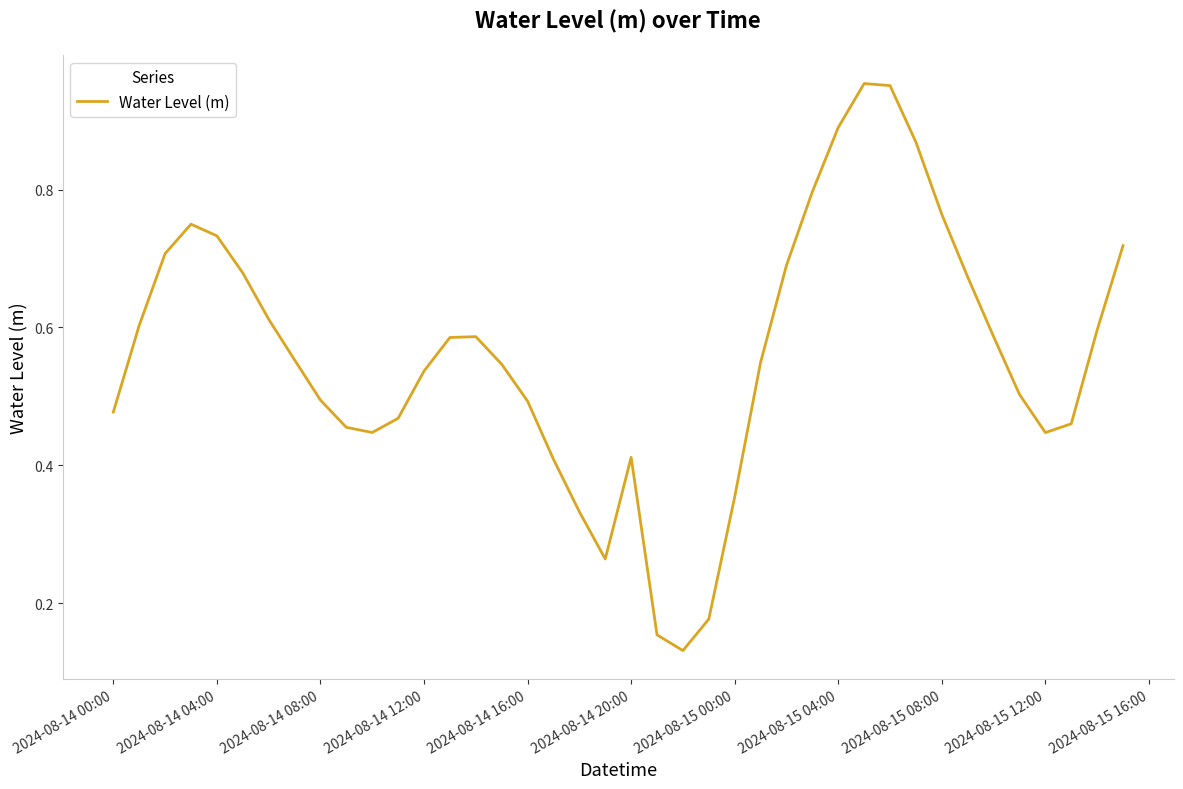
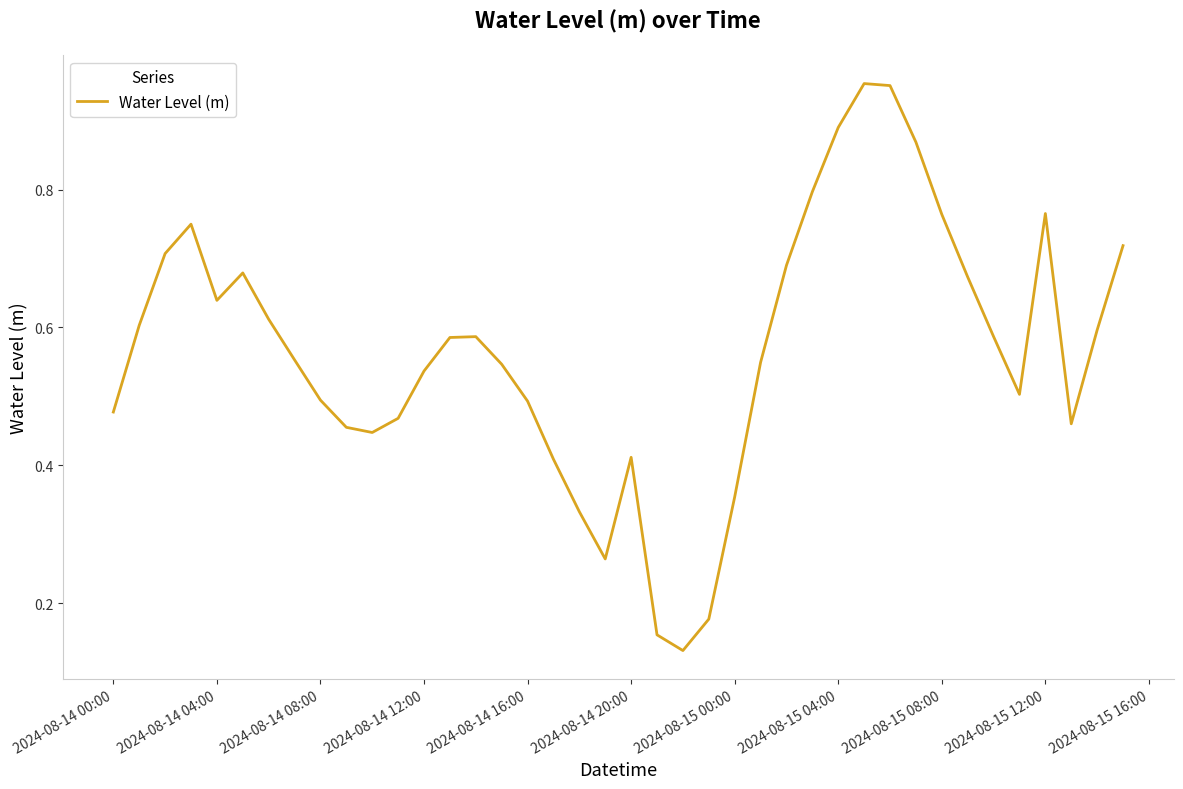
  {
    "2024-08-14 00:00": 0.48,
-   "2024-08-14 04:00": 0.73,
+   "2024-08-14 04:00": 0.64,
    "2024-08-14 08:00": 0.49,
    "2024-08-14 12:00": 0.54,
    "2024-08-14 16:00": 0.49,
    "2024-08-14 20:00": 0.41,
    "2024-08-15 00:00": 0.35,
    "2024-08-15 04:00": 0.89,
    "2024-08-15 08:00": 0.76,
-   "2024-08-15 12:00": 0.45
+   "2024-08-15 12:00": 0.77
  }
